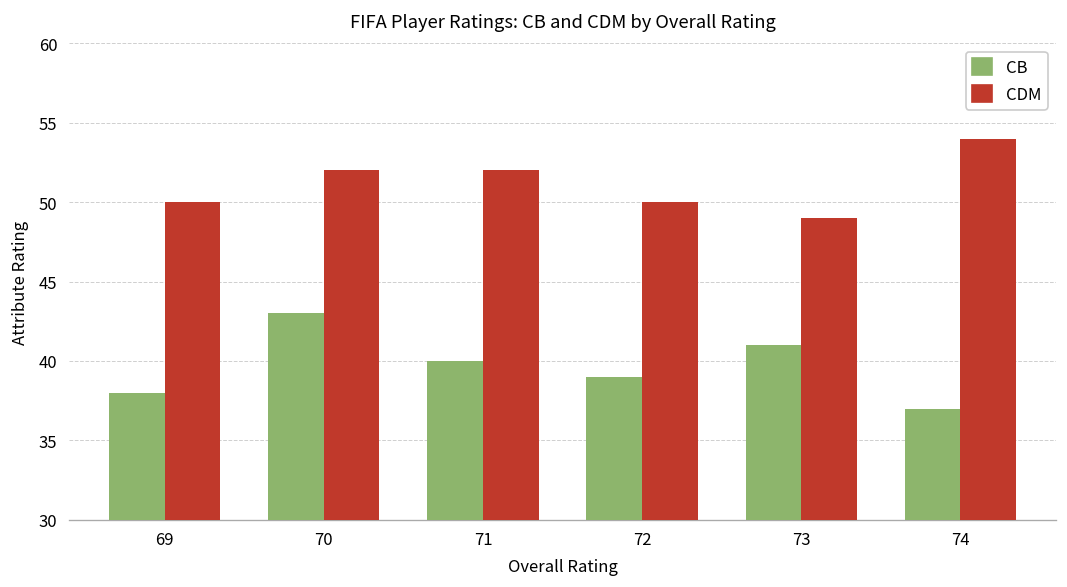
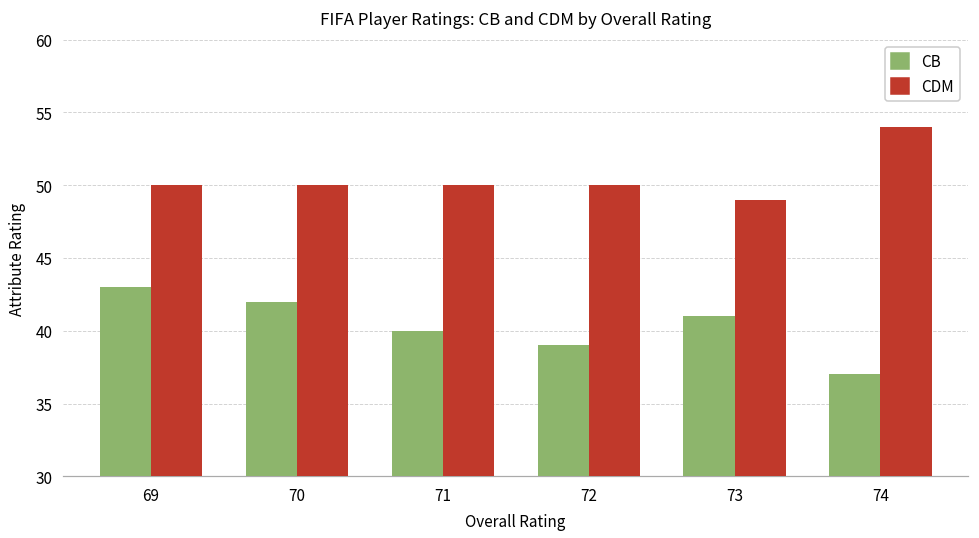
  {
    "CB": {
-     "69": 38,
-     "70": 43,
+     "69": 43,
+     "70": 42,
      "71": 40,
      "72": 39,
      "73": 41,
      "74": 37
    },
    "CDM": {
      "69": 50,
-     "70": 52,
-     "71": 52,
+     "70": 50,
+     "71": 50,
      "72": 50,
      "73": 49,
      "74": 54
    }
  }
